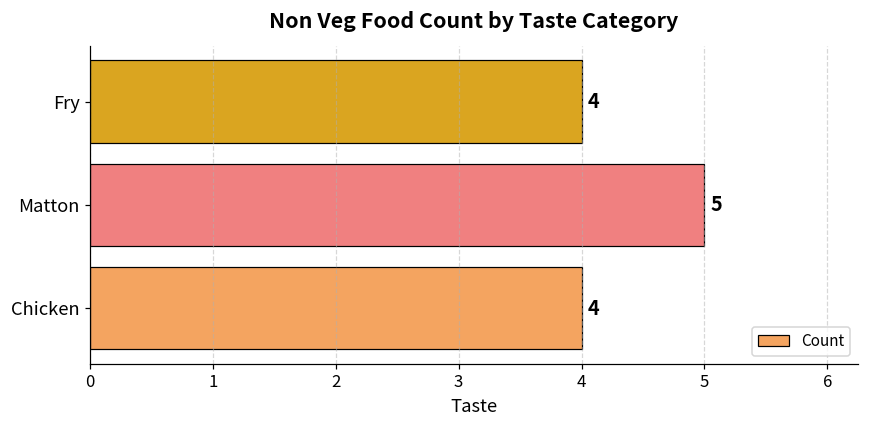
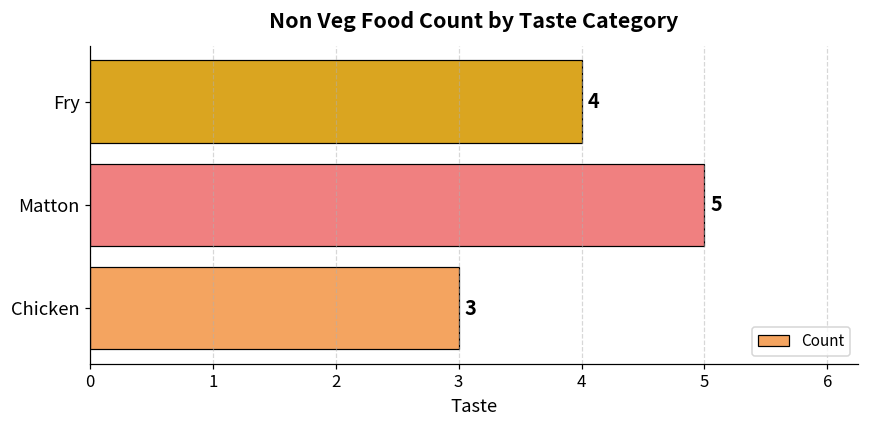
  {
    "Fry": 4,
    "Matton": 5,
-   "Chicken": 4
+   "Chicken": 3
  }
